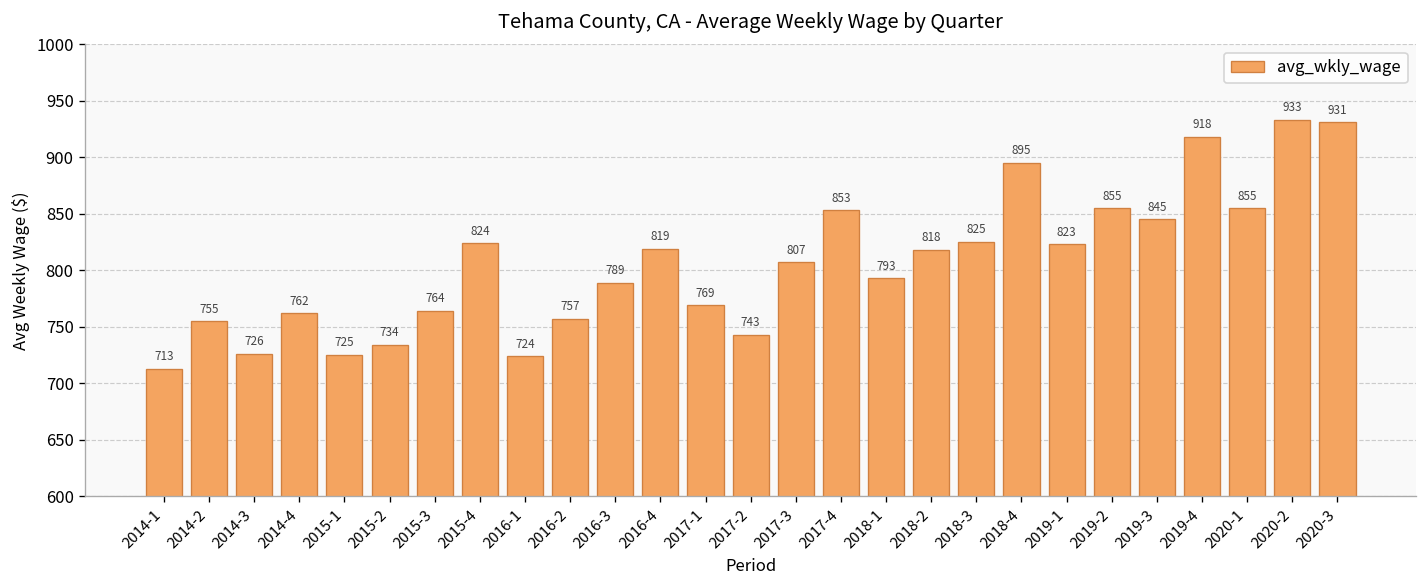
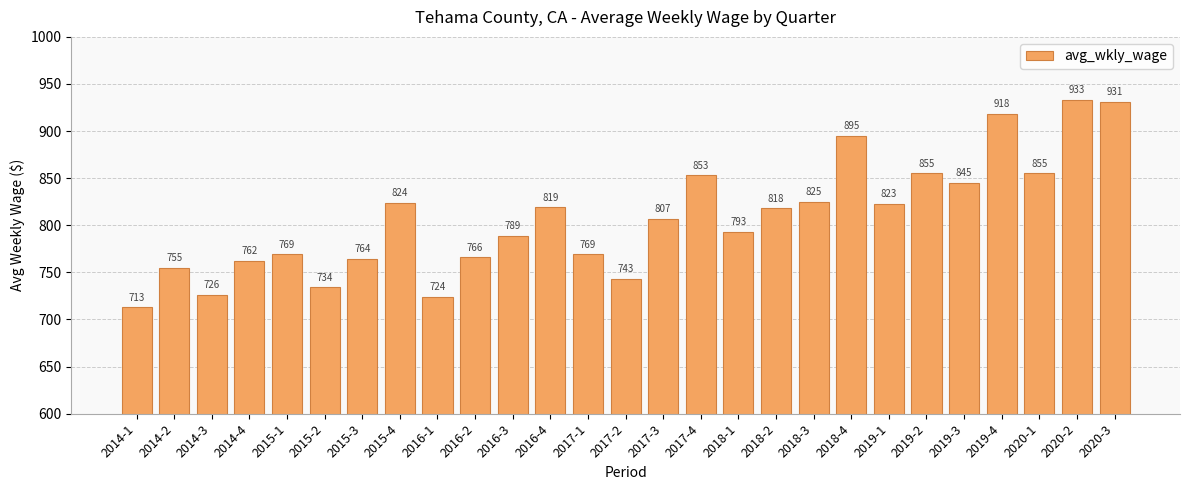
  {
    "2014-1": 713,
    "2014-2": 755,
    "2014-3": 726,
    "2014-4": 762,
-   "2015-1": 725,
+   "2015-1": 769,
    "2015-2": 734,
    "2015-3": 764,
    "2015-4": 824,
    "2016-1": 724,
-   "2016-2": 757,
+   "2016-2": 766,
    "2016-3": 789,
    "2016-4": 819,
    "2017-1": 769,
    "2017-2": 743,
    "2017-3": 807,
    "2017-4": 853,
    "2018-1": 793,
    "2018-2": 818,
    "2018-3": 825,
    "2018-4": 895,
    "2019-1": 823,
    "2019-2": 855,
    "2019-3": 845,
    "2019-4": 918,
    "2020-1": 855,
    "2020-2": 933,
    "2020-3": 931
  }
